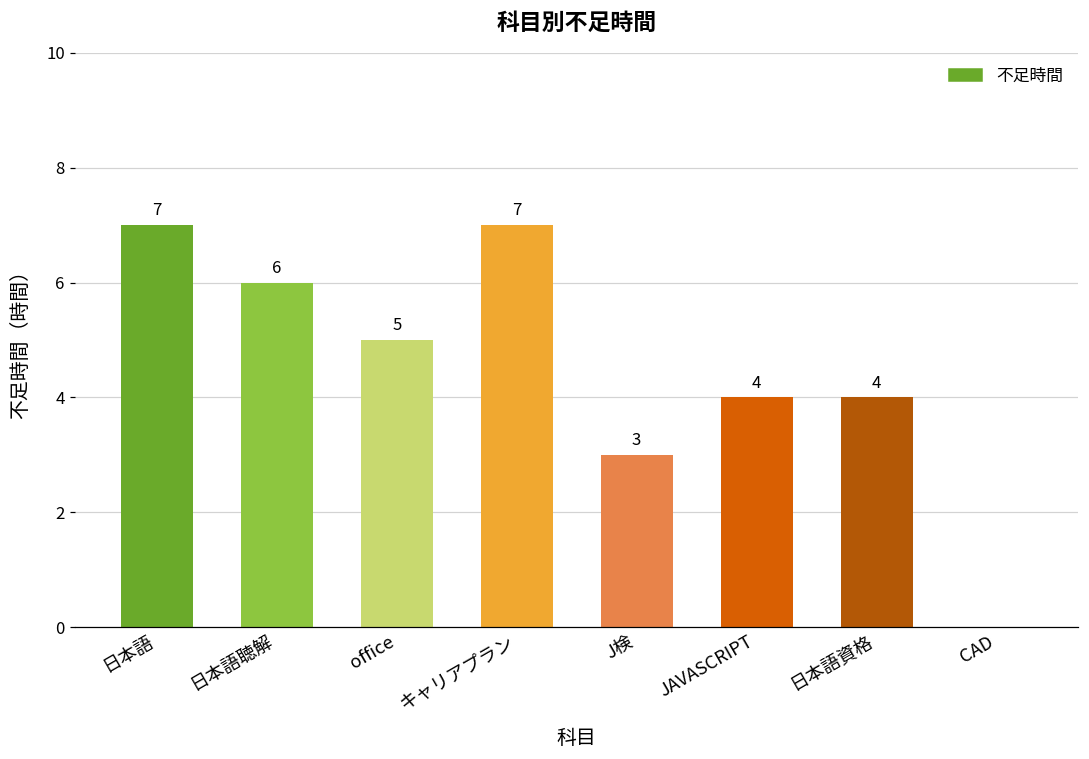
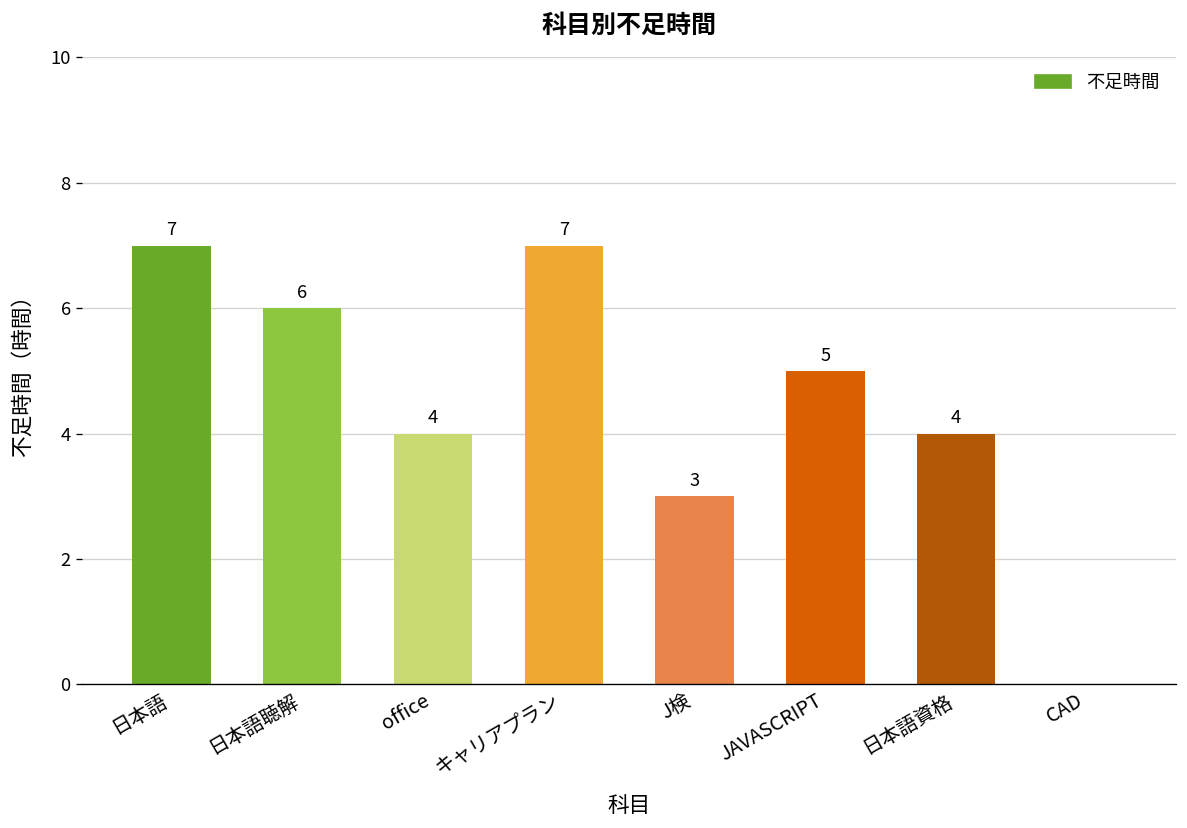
  {
    "日本語": 7,
    "日本語聴解": 6,
-   "office": 5,
+   "office": 4,
    "キャリアプラン": 7,
    "J検": 3,
-   "JAVASCRIPT": 4,
+   "JAVASCRIPT": 5,
    "日本語資格": 4
  }
